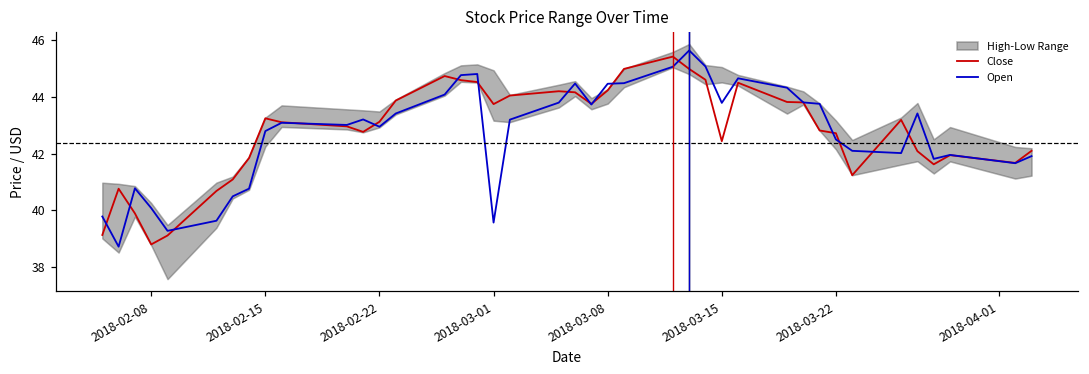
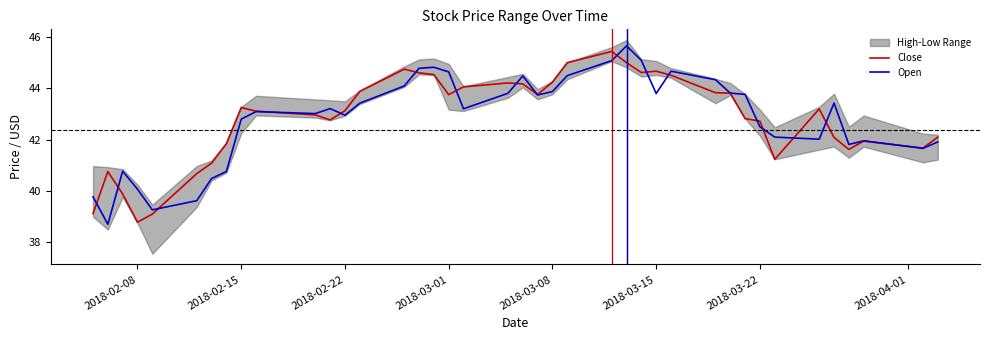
  {
    "Close": {
      "2018-02-08": 38.8,
      "2018-02-22": 43.1,
      "2018-03-01": 43.8,
-     "2018-03-15": 42.4,
+     "2018-03-15": 44.7,
      "2018-03-22": 42.7
    },
    "Open": {
      "2018-02-08": 40.1,
      "2018-02-15": 42.8,
      "2018-02-22": 43.0,
-     "2018-03-01": 39.6,
-     "2018-03-08": 44.5,
+     "2018-03-01": 44.6,
+     "2018-03-08": 43.9,
      "2018-03-15": 43.8,
      "2018-03-22": 42.5
    }
  }
